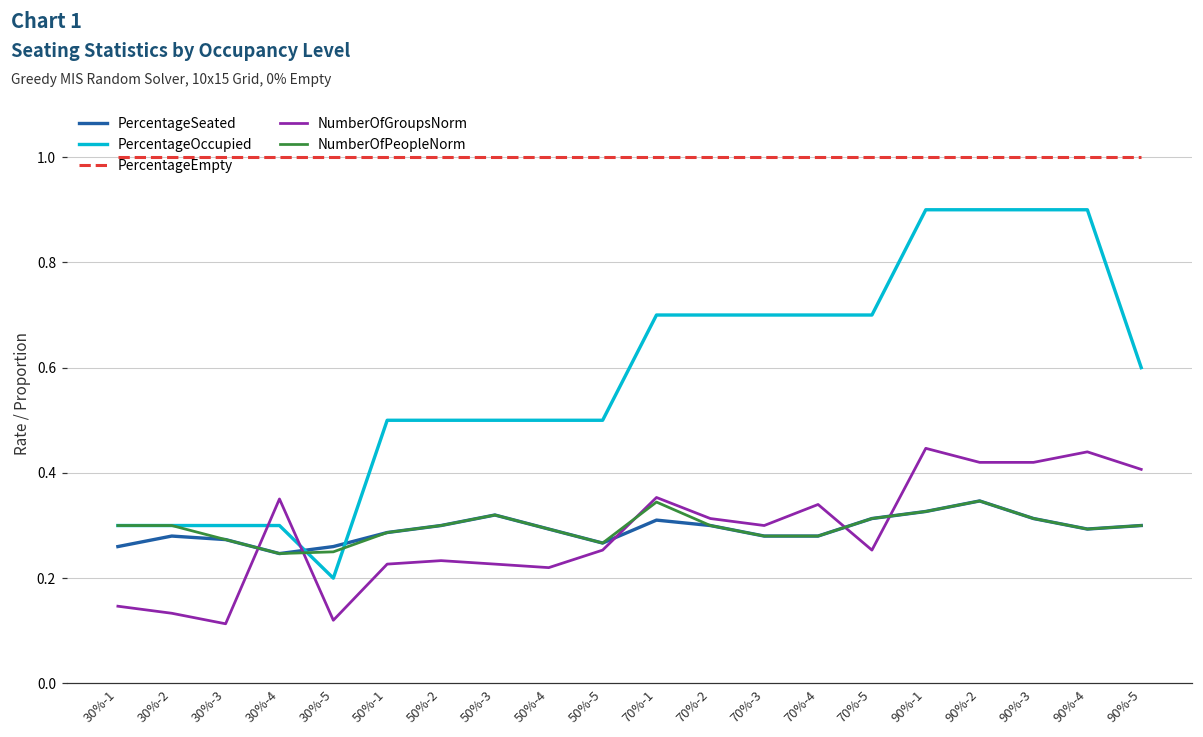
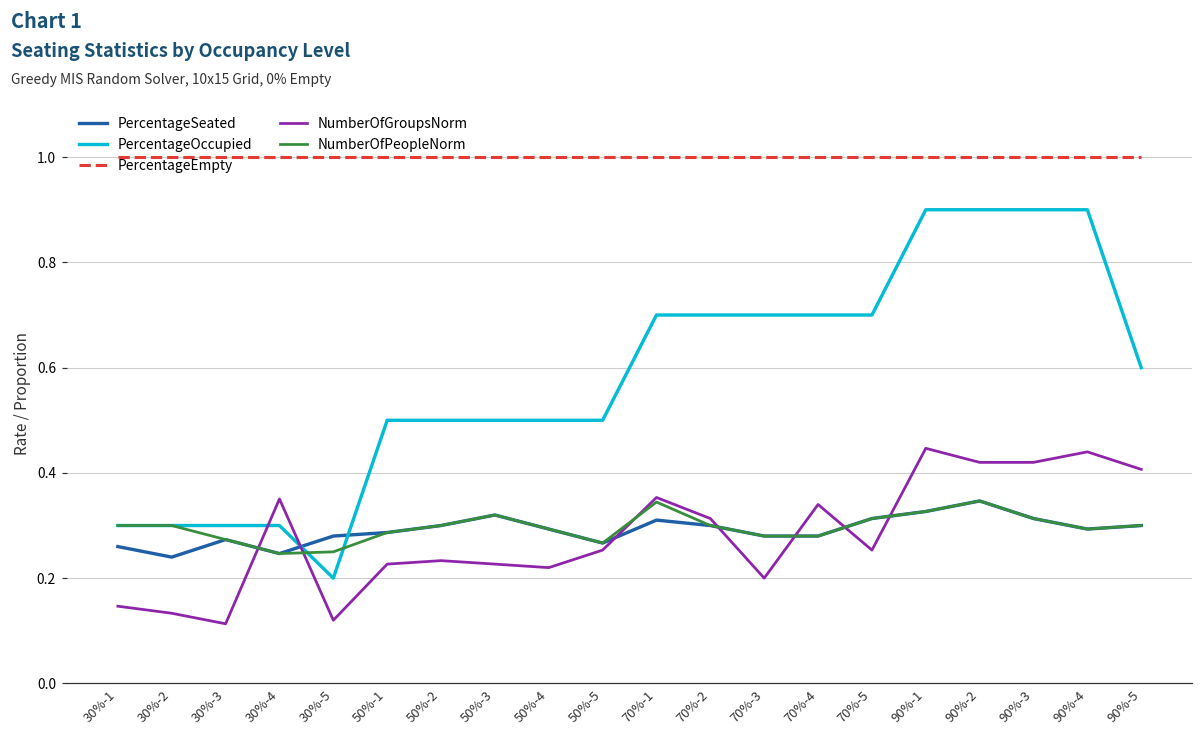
  {
    "PercentageSeated": {
      "30%-1": 0.26,
-     "30%-2": 0.28,
-     "30%-5": 0.26,
+     "30%-2": 0.24,
+     "30%-5": 0.28,
      "70%-1": 0.31
    },
    "PercentageOccupied": {
      "30%-3": 0.30,
      "30%-4": 0.30,
      "30%-5": 0.20,
      "50%-1": 0.50,
      "50%-2": 0.50,
      "50%-3": 0.50,
      "50%-4": 0.50,
      "50%-5": 0.50,
      "70%-1": 0.70,
      "70%-2": 0.70,
      "70%-3": 0.70,
      "70%-4": 0.70,
      "70%-5": 0.70,
      "90%-1": 0.90,
      "90%-2": 0.90,
      "90%-3": 0.90,
      "90%-4": 0.90,
      "90%-5": 0.60
    },
    "PercentageEmpty": {
      "30%-1": 1.00,
      "30%-2": 1.00,
      "30%-3": 1.00,
      "30%-4": 1.00,
      "30%-5": 1.00,
      "50%-1": 1.00,
      "50%-2": 1.00,
      "50%-3": 1.00,
      "50%-4": 1.00,
      "50%-5": 1.00,
      "70%-1": 1.00,
      "70%-2": 1.00,
      "70%-3": 1.00,
      "70%-4": 1.00,
      "70%-5": 1.00,
      "90%-1": 1.00,
      "90%-2": 1.00,
      "90%-3": 1.00,
      "90%-4": 1.00,
      "90%-5": 1.00
    },
    "NumberOfGroupsNorm": {
      "30%-1": 0.15,
      "30%-2": 0.13,
      "30%-3": 0.11,
      "30%-4": 0.35,
      "30%-5": 0.12,
      "50%-1": 0.23,
      "50%-2": 0.23,
      "50%-3": 0.23,
      "50%-4": 0.22,
      "50%-5": 0.25,
      "70%-1": 0.35,
      "70%-2": 0.31,
-     "70%-3": 0.3,
+     "70%-3": 0.2,
      "70%-4": 0.34,
      "70%-5": 0.25,
      "90%-1": 0.45,
      "90%-2": 0.42,
      "90%-3": 0.42,
      "90%-4": 0.44,
      "90%-5": 0.41
    },
    "NumberOfPeopleNorm": {
      "30%-5": 0.25,
      "70%-1": 0.34
    }
  }
